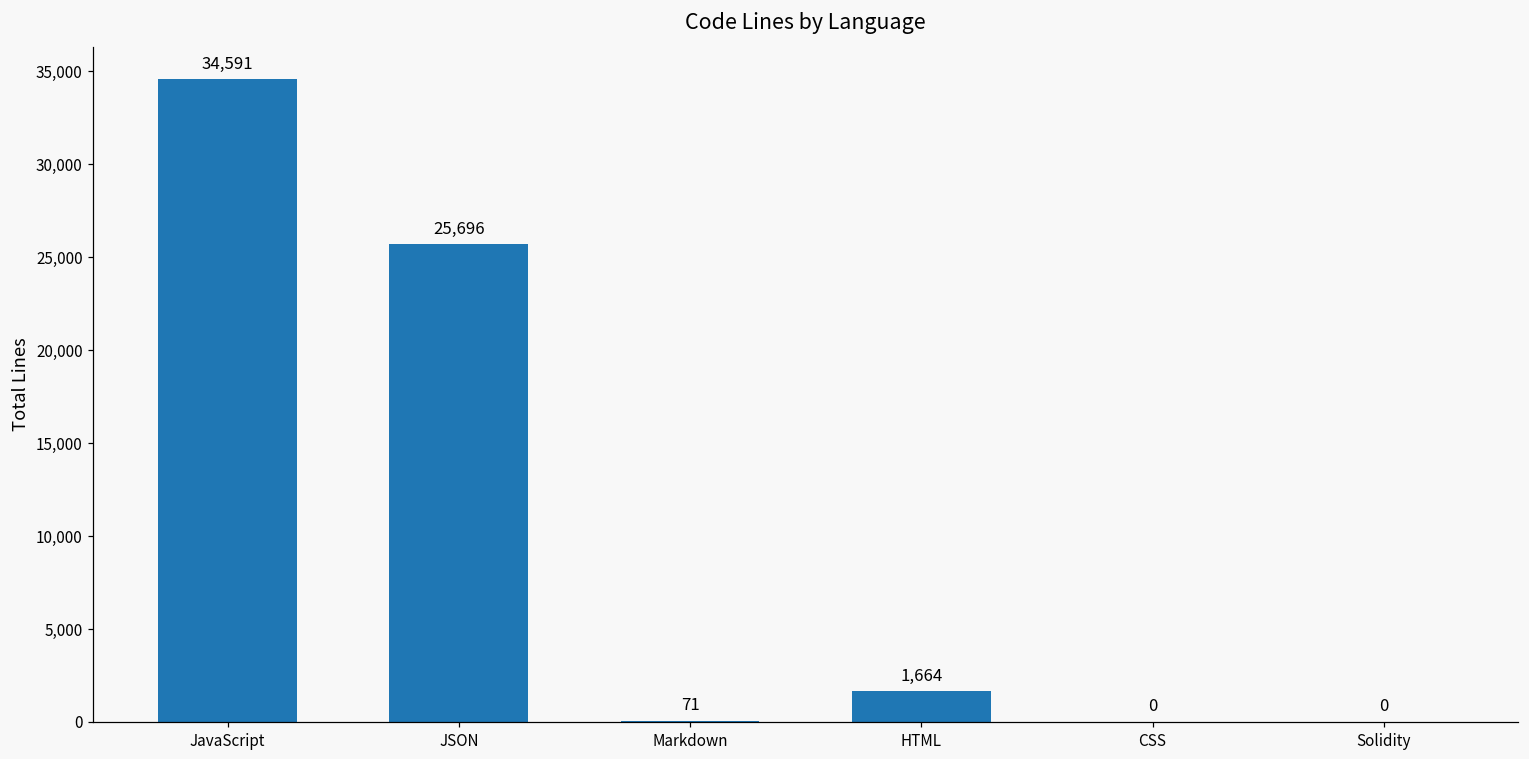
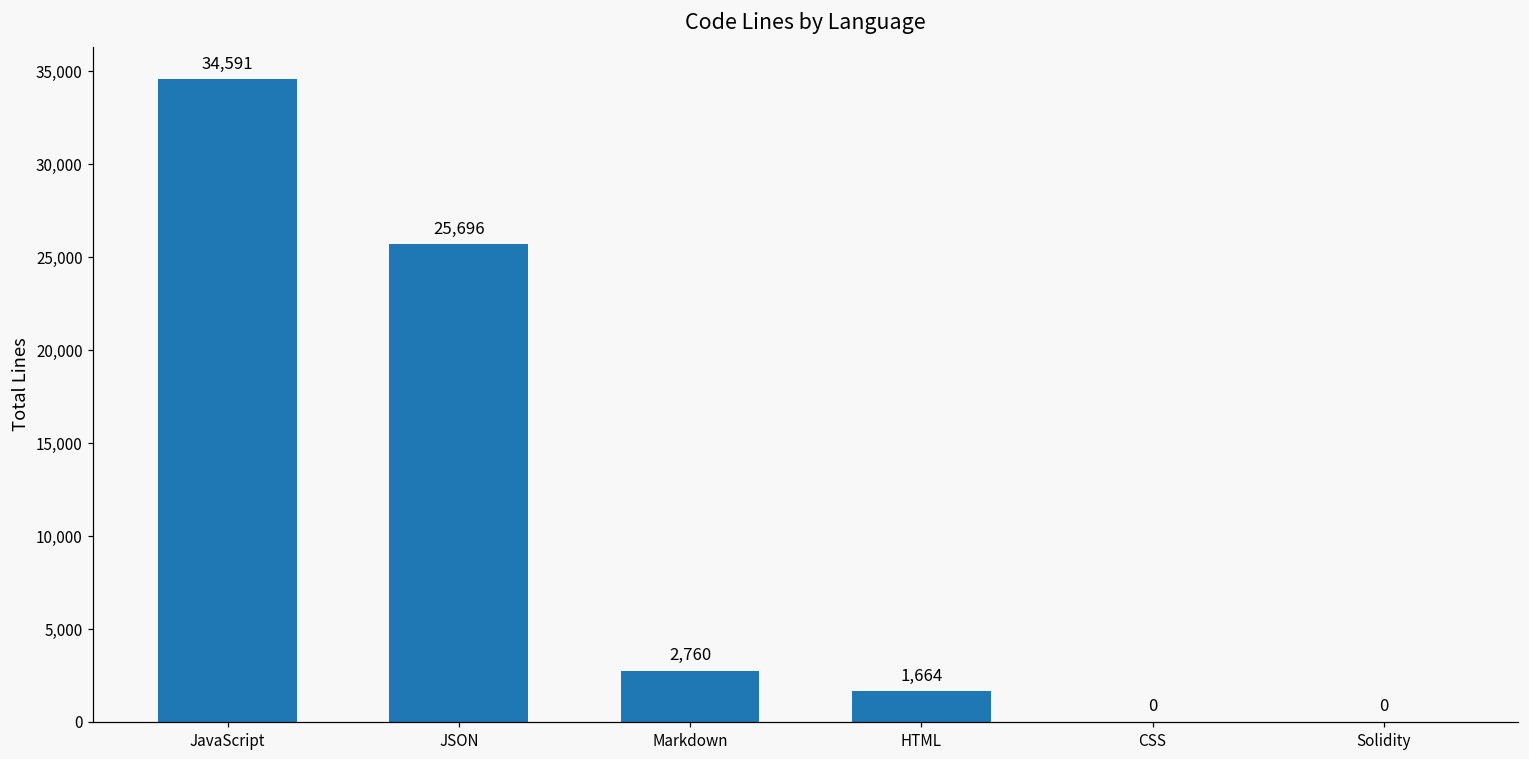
  {
    "JavaScript": "34,591",
    "JSON": "25,696",
-   "Markdown": "71",
+   "Markdown": "2,760",
    "HTML": "1,664",
    "CSS": "0",
    "Solidity": "0"
  }
